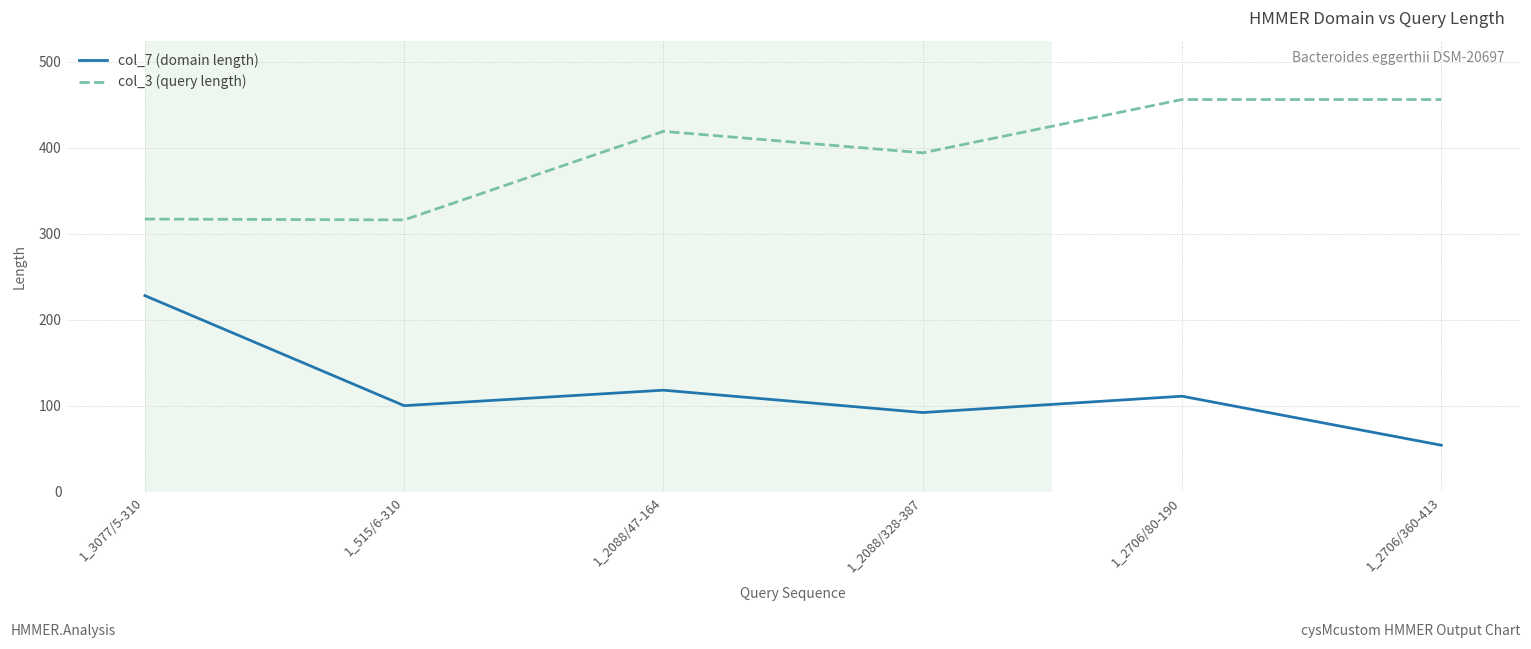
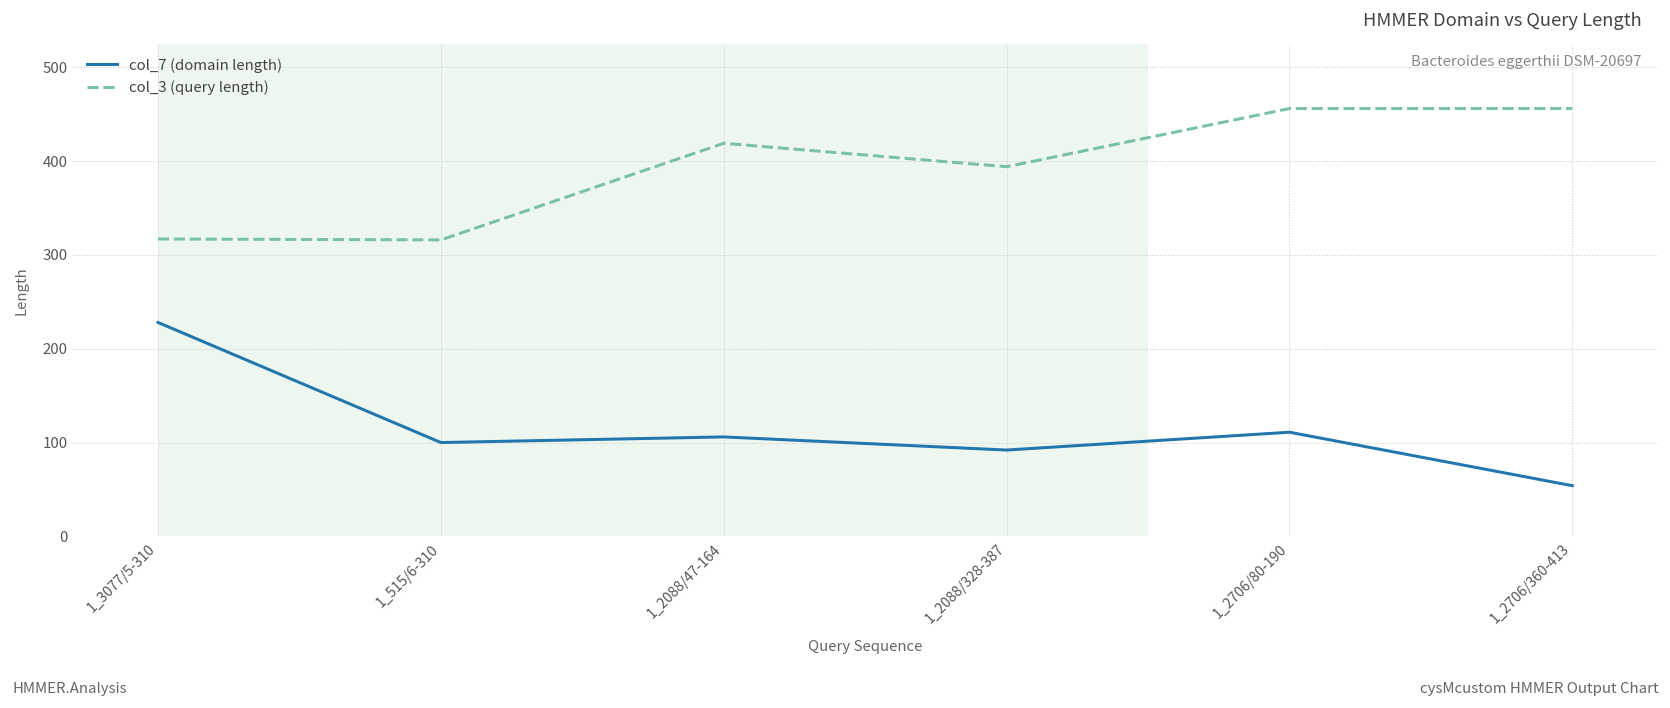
  {
    "col_7 (domain length)": {
      "1_3077/5-310": 230,
      "1_515/6-310": 100,
-     "1_2088/47-164": 120,
+     "1_2088/47-164": 110,
      "1_2088/328-387": 90,
      "1_2706/80-190": 110,
      "1_2706/360-413": 50
    },
    "col_3 (query length)": {
      "1_3077/5-310": 320,
      "1_515/6-310": 320,
      "1_2088/47-164": 420,
      "1_2088/328-387": 390,
      "1_2706/80-190": 460,
      "1_2706/360-413": 460
    }
  }
